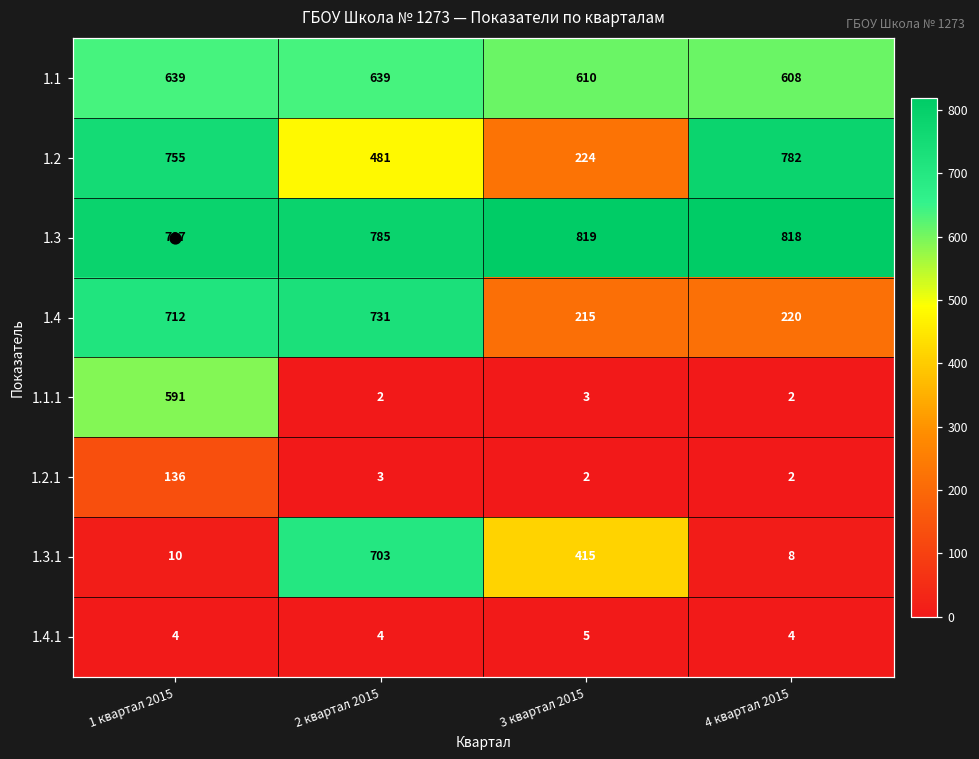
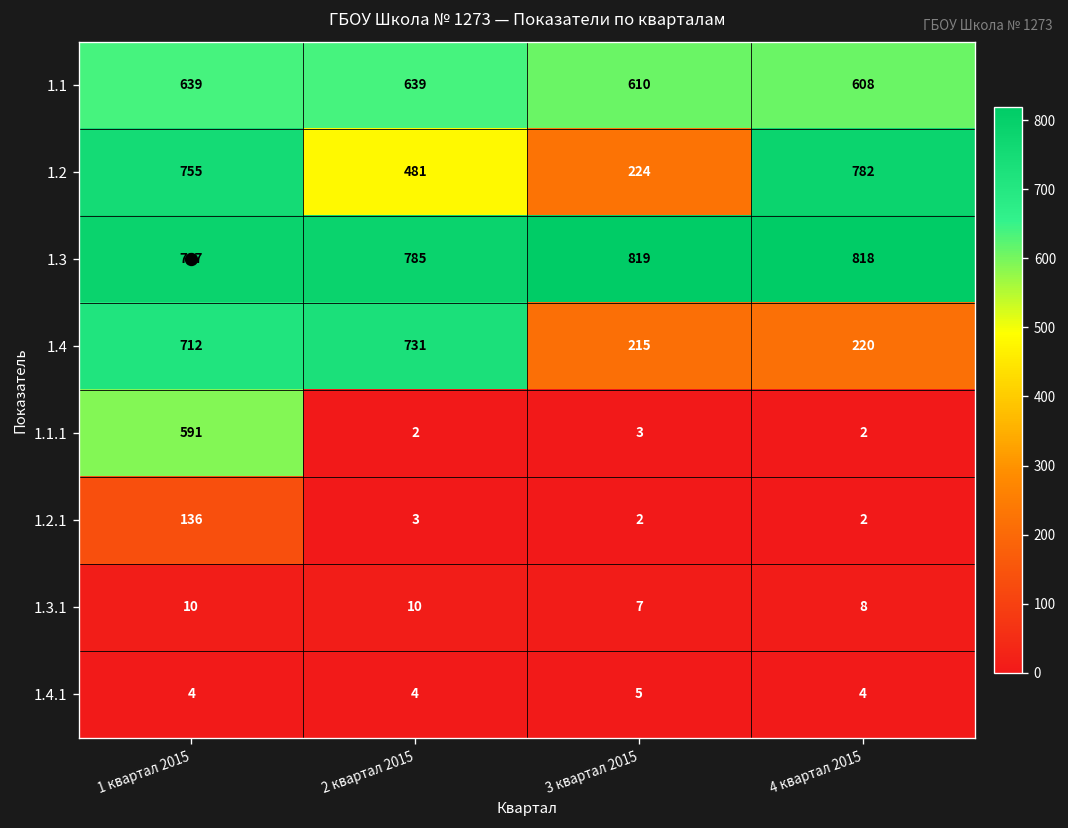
  {
    "1.1": {
      "1 квартал 2015": 639,
      "2 квартал 2015": 639,
      "3 квартал 2015": 610,
      "4 квартал 2015": 608
    },
    "1.2": {
      "1 квартал 2015": 755,
      "2 квартал 2015": 481,
      "3 квартал 2015": 224,
      "4 квартал 2015": 782
    },
    "1.3": {
      "2 квартал 2015": 785,
      "3 квартал 2015": 819,
      "4 квартал 2015": 818
    },
    "1.4": {
      "1 квартал 2015": 712,
      "2 квартал 2015": 731,
      "3 квартал 2015": 215,
      "4 квартал 2015": 220
    },
    "1.1.1": {
      "1 квартал 2015": 591,
      "2 квартал 2015": 2,
      "3 квартал 2015": 3,
      "4 квартал 2015": 2
    },
    "1.2.1": {
      "1 квартал 2015": 136,
      "2 квартал 2015": 3,
      "3 квартал 2015": 2,
      "4 квартал 2015": 2
    },
    "1.3.1": {
      "1 квартал 2015": 10,
-     "2 квартал 2015": 703,
-     "3 квартал 2015": 415,
+     "2 квартал 2015": 10,
+     "3 квартал 2015": 7,
      "4 квартал 2015": 8
    },
    "1.4.1": {
      "1 квартал 2015": 4,
      "2 квартал 2015": 4,
      "3 квартал 2015": 5,
      "4 квартал 2015": 4
    }
  }
